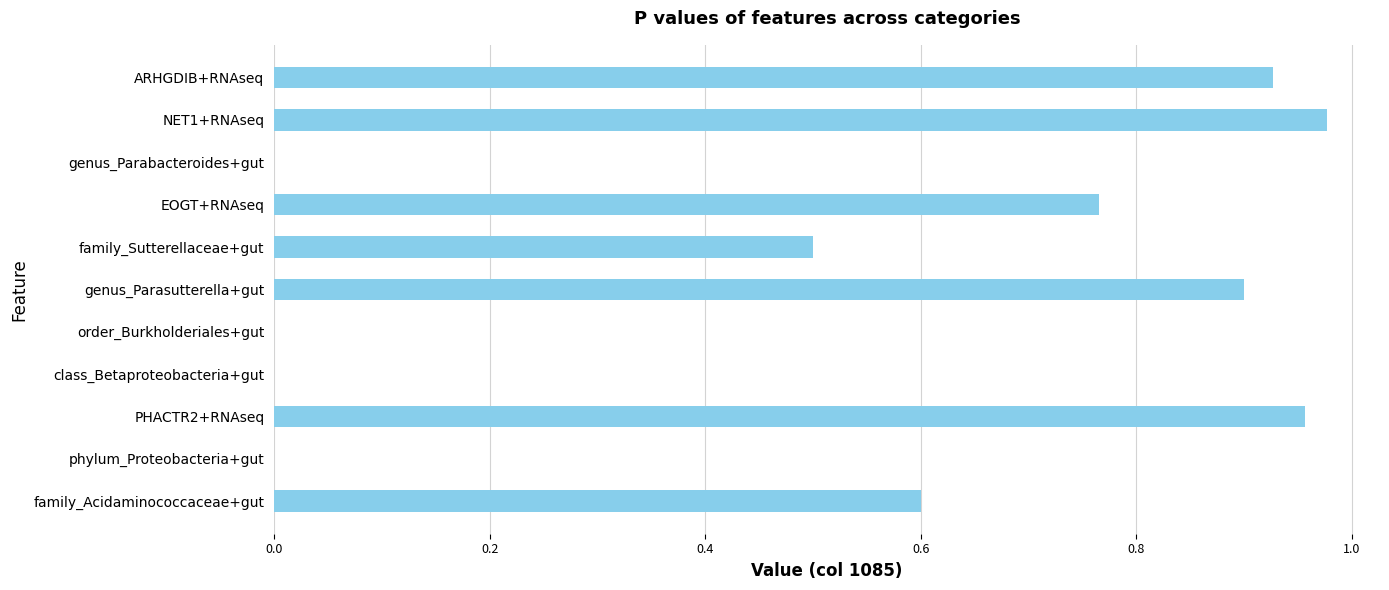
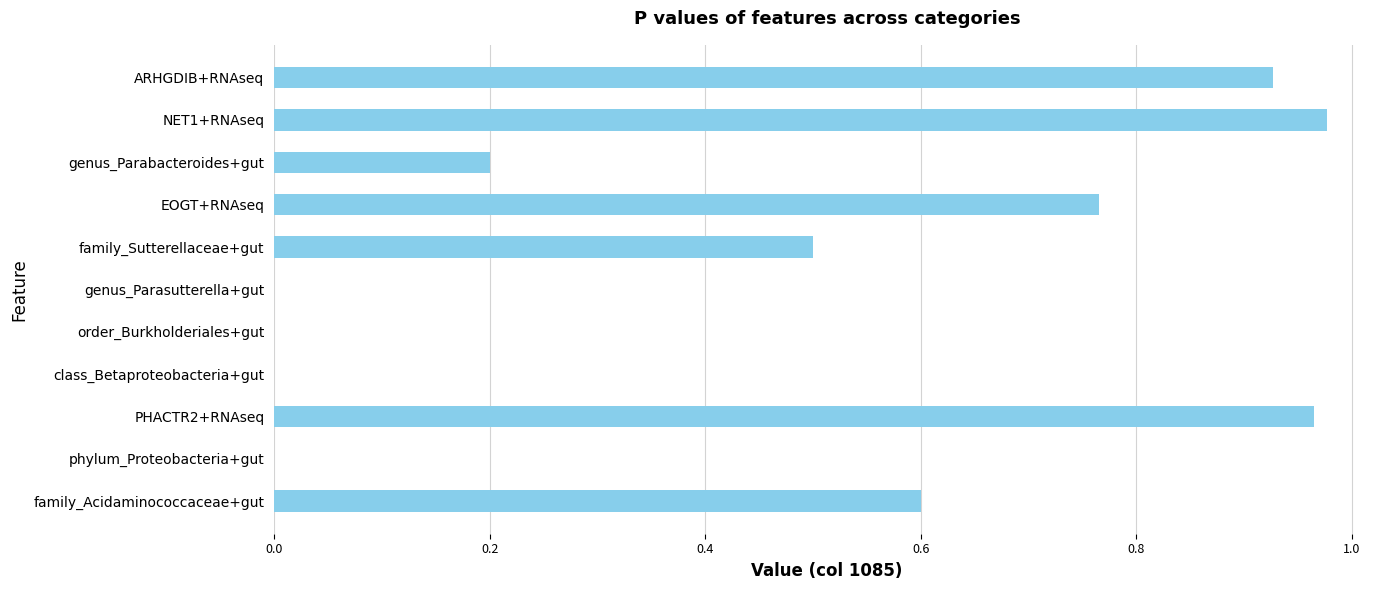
  {
    "ARHGDIB+RNAseq": 0.927,
    "NET1+RNAseq": 0.977,
-   "genus_Parabacteroides+gut": 0.0,
+   "genus_Parabacteroides+gut": 0.2,
    "EOGT+RNAseq": 0.765,
    "family_Sutterellaceae+gut": 0.500,
-   "genus_Parasutterella+gut": 0.9,
+   "genus_Parasutterella+gut": 0.0,
    "order_Burkholderiales+gut": 0.000,
    "class_Betaproteobacteria+gut": 0.000,
-   "PHACTR2+RNAseq": 0.957,
+   "PHACTR2+RNAseq": 0.965,
    "phylum_Proteobacteria+gut": 0.000,
    "family_Acidaminococcaceae+gut": 0.600
  }
